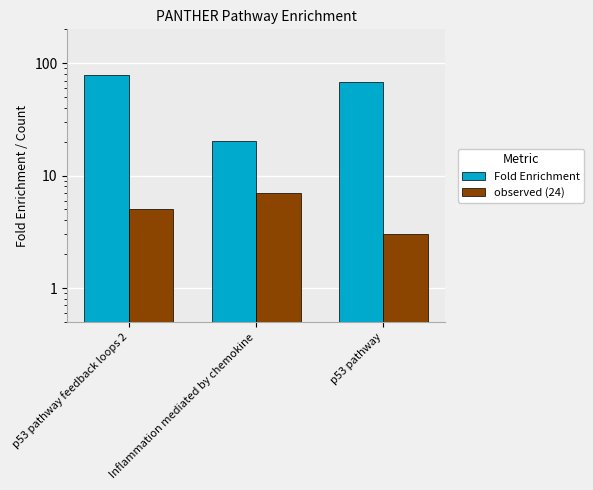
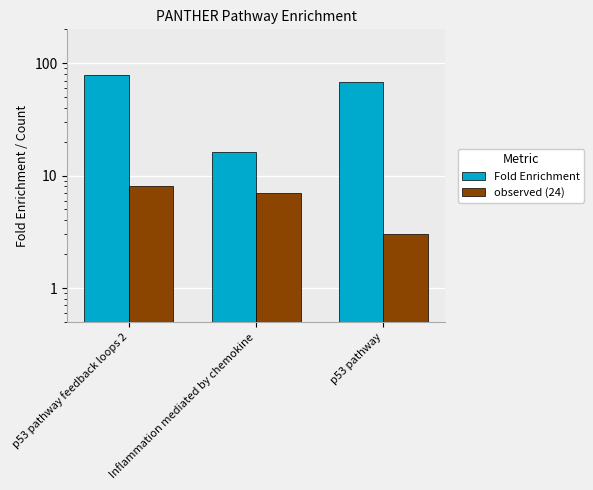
  {
    "Fold Enrichment": {
      "p53 pathway feedback loops 2": 80,
-     "Inflammation mediated by chemokine": 20,
+     "Inflammation mediated by chemokine": 16,
      "p53 pathway": 70
    },
    "observed (24)": {
-     "p53 pathway feedback loops 2": 5,
+     "p53 pathway feedback loops 2": 8,
      "Inflammation mediated by chemokine": 7,
      "p53 pathway": 3
    }
  }
